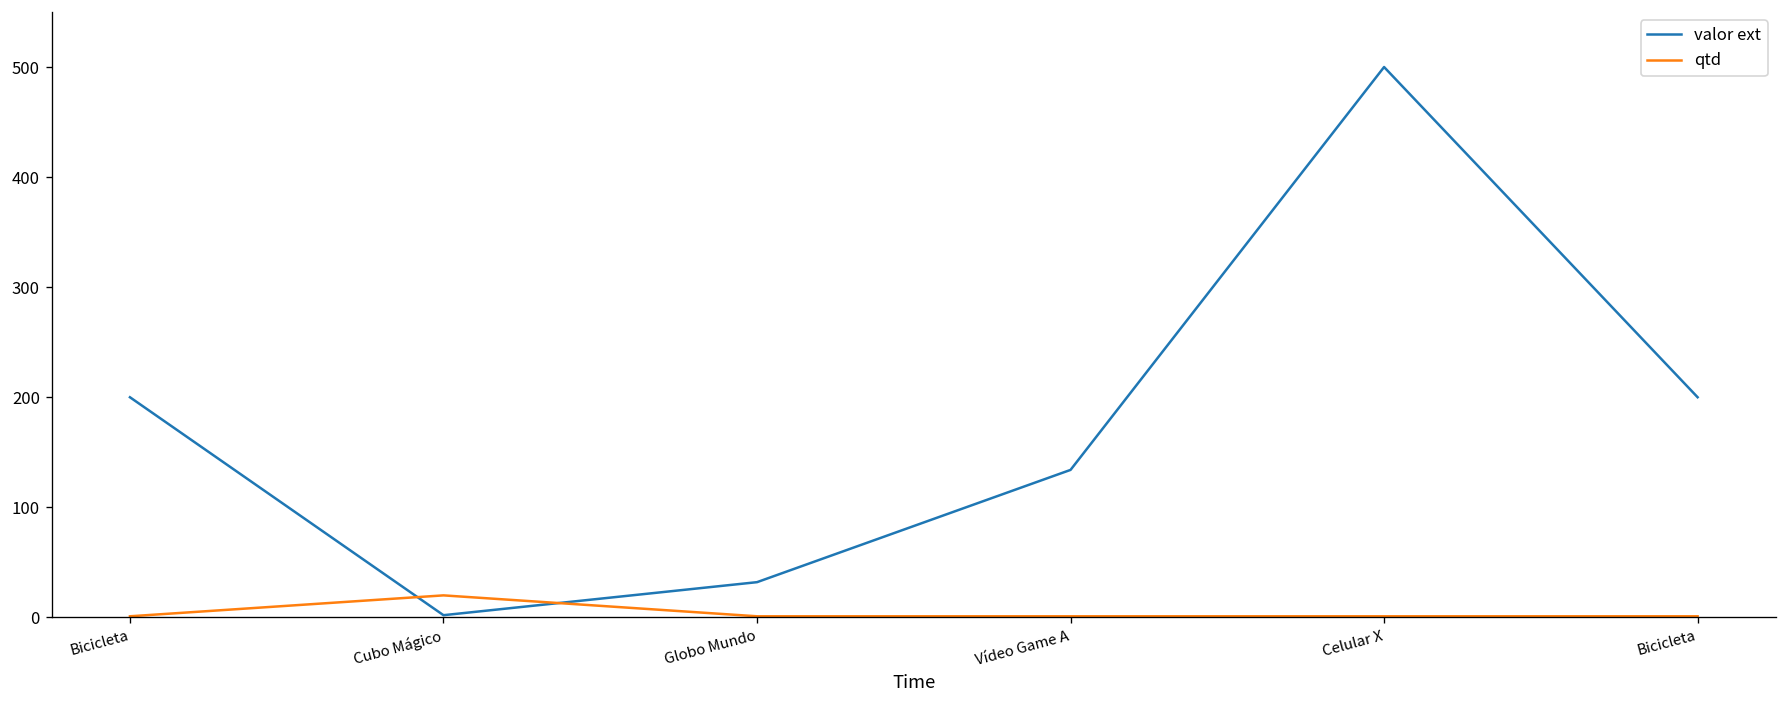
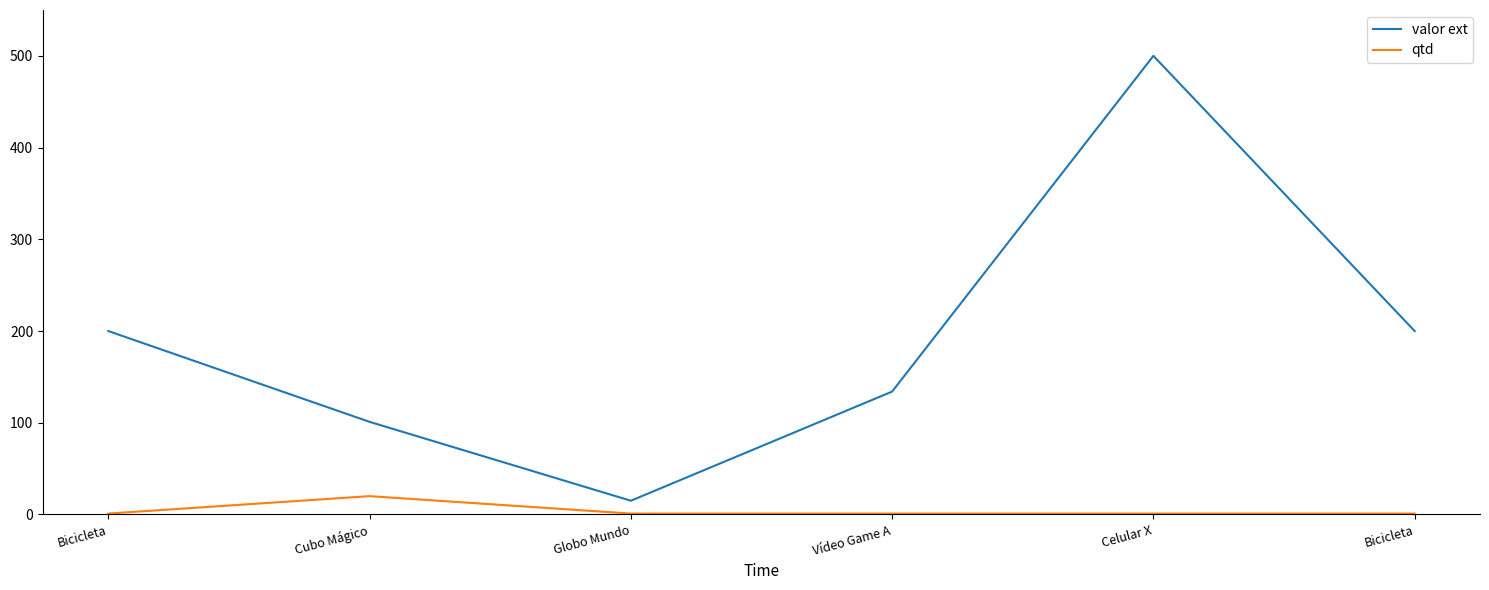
  {
    "valor ext": {
-     "Cubo Mágico": 0,
-     "Globo Mundo": 30,
+     "Cubo Mágico": 100,
+     "Globo Mundo": 20,
      "Vídeo Game A": 130,
      "Celular X": 500
    },
    "qtd": {
      "Cubo Mágico": 20,
      "Globo Mundo": 0,
      "Vídeo Game A": 0,
      "Celular X": 0
    }
  }
